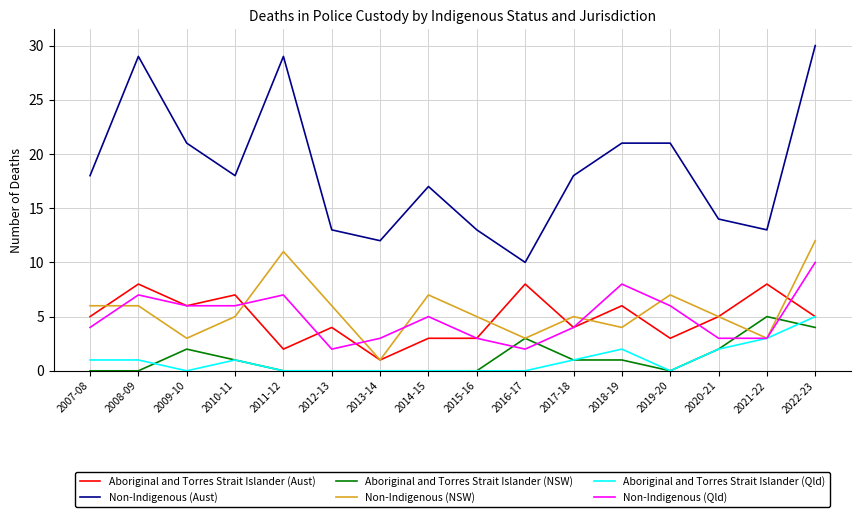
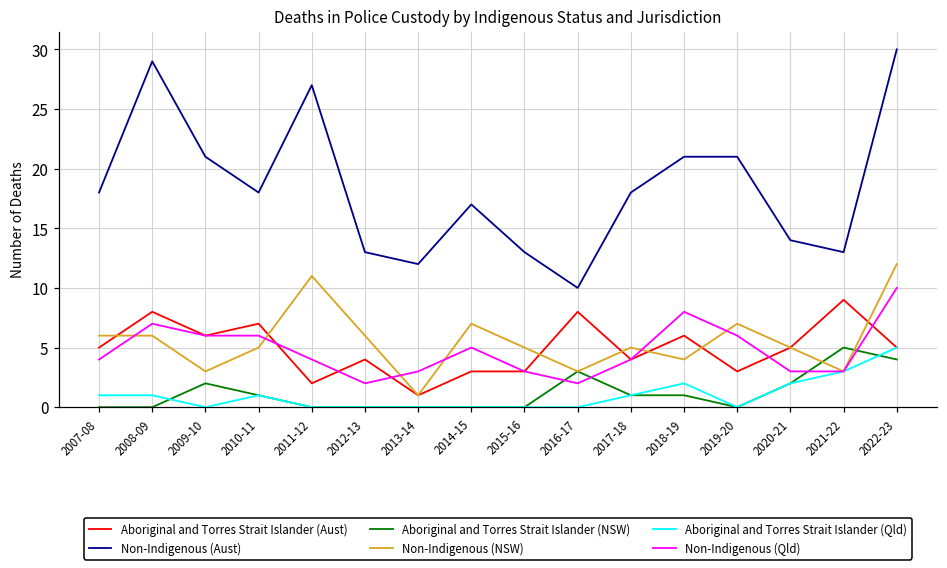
  {
    "Aboriginal and Torres Strait Islander (Aust)": {
      "2007-08": 5,
      "2008-09": 8,
      "2010-11": 7,
      "2011-12": 2,
      "2012-13": 4,
      "2014-15": 3,
      "2016-17": 8,
      "2018-19": 6,
      "2019-20": 3,
-     "2021-22": 8
+     "2021-22": 9
    },
    "Non-Indigenous (Aust)": {
      "2007-08": 18,
      "2008-09": 29,
      "2009-10": 21,
      "2010-11": 18,
-     "2011-12": 29,
+     "2011-12": 27,
      "2012-13": 13,
      "2013-14": 12,
      "2014-15": 17,
      "2015-16": 13,
      "2016-17": 10,
      "2017-18": 18,
      "2018-19": 21,
      "2019-20": 21,
      "2020-21": 14,
      "2021-22": 13,
      "2022-23": 30
    },
    "Aboriginal and Torres Strait Islander (NSW)": {
      "2007-08": 0,
      "2008-09": 0,
      "2009-10": 2,
      "2018-19": 1,
      "2021-22": 5,
      "2022-23": 4
    },
    "Non-Indigenous (NSW)": {
      "2007-08": 6,
      "2008-09": 6,
      "2009-10": 3,
      "2010-11": 5,
      "2011-12": 11,
      "2012-13": 6,
      "2014-15": 7,
      "2015-16": 5,
      "2017-18": 5,
      "2018-19": 4,
      "2019-20": 7,
      "2022-23": 12
    },
    "Aboriginal and Torres Strait Islander (Qld)": {
      "2007-08": 1,
      "2008-09": 1,
      "2009-10": 0,
      "2016-17": 0,
      "2018-19": 2
    },
    "Non-Indigenous (Qld)": {
      "2007-08": 4,
      "2008-09": 7,
      "2010-11": 6,
-     "2011-12": 7,
+     "2011-12": 4,
      "2012-13": 2,
      "2013-14": 3,
      "2014-15": 5,
      "2016-17": 2,
      "2018-19": 8,
      "2019-20": 6,
      "2020-21": 3,
      "2022-23": 10
    }
  }
